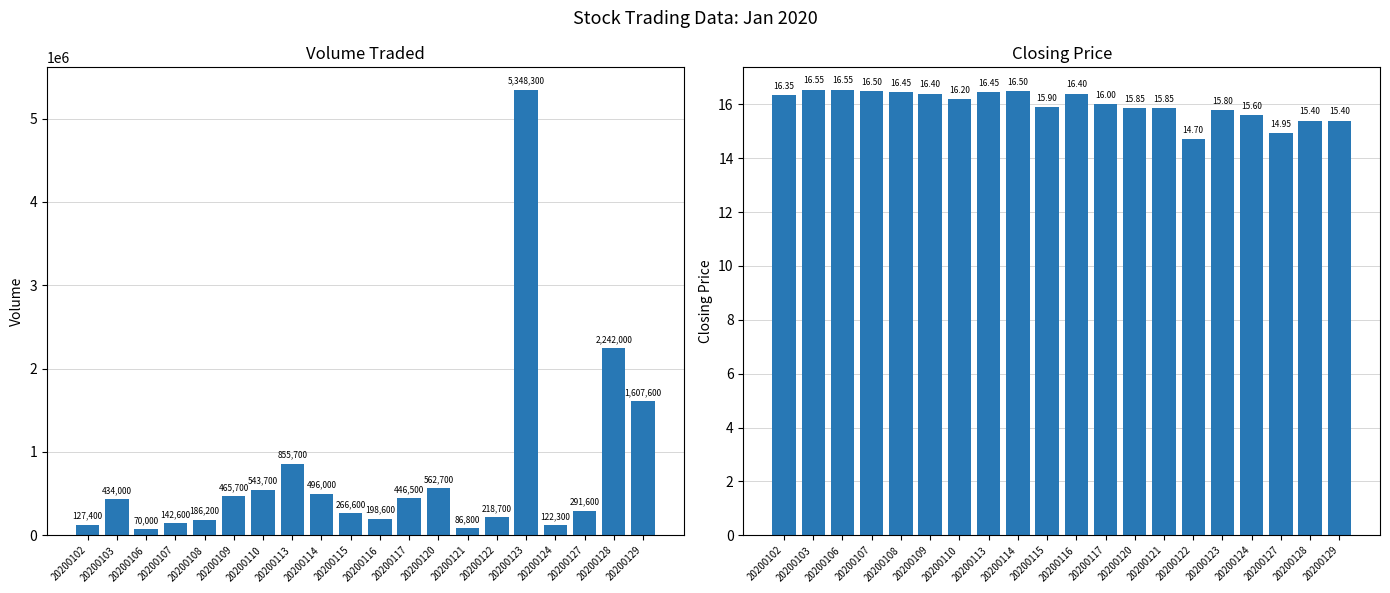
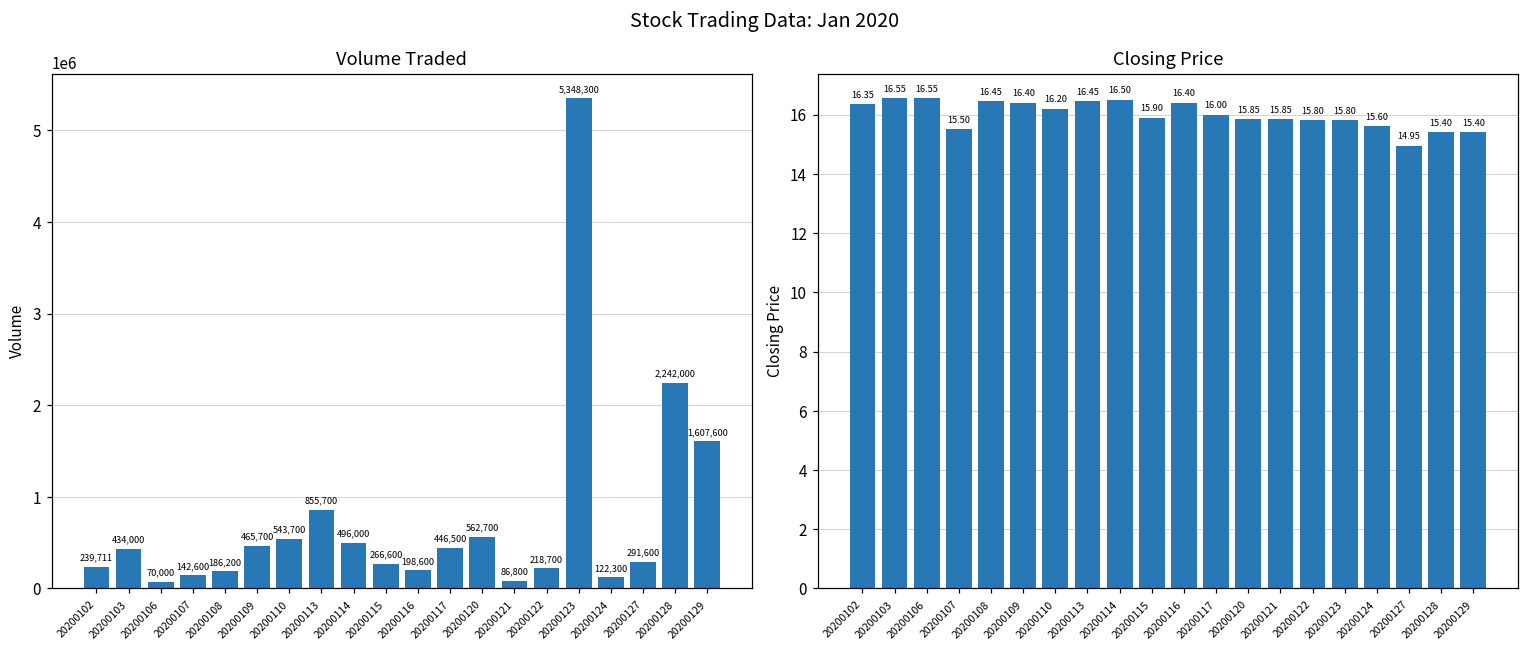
  {
    "Volume Traded": {
-     "20200102": "127,400",
+     "20200102": "239,711",
      "20200103": "434,000",
      "20200106": "70,000",
      "20200107": "142,600",
      "20200108": "186,200",
      "20200109": "465,700",
      "20200110": "543,700",
      "20200113": "855,700",
      "20200114": "496,000",
      "20200115": "266,600",
      "20200116": "198,600",
      "20200117": "446,500",
      "20200120": "562,700",
      "20200121": "86,800",
      "20200122": "218,700",
      "20200123": "5,348,300",
      "20200124": "122,300",
      "20200127": "291,600",
      "20200128": "2,242,000",
      "20200129": "1,607,600"
    },
    "Closing Price": {
      "20200102": "16.35",
      "20200103": "16.55",
      "20200106": "16.55",
-     "20200107": "16.50",
+     "20200107": "15.50",
      "20200108": "16.45",
      "20200109": "16.40",
      "20200110": "16.20",
      "20200113": "16.45",
      "20200114": "16.50",
      "20200115": "15.90",
      "20200116": "16.40",
      "20200117": "16.00",
      "20200120": "15.85",
      "20200121": "15.85",
-     "20200122": "14.70",
+     "20200122": "15.80",
      "20200123": "15.80",
      "20200124": "15.60",
      "20200127": "14.95",
      "20200128": "15.40",
      "20200129": "15.40"
    }
  }
